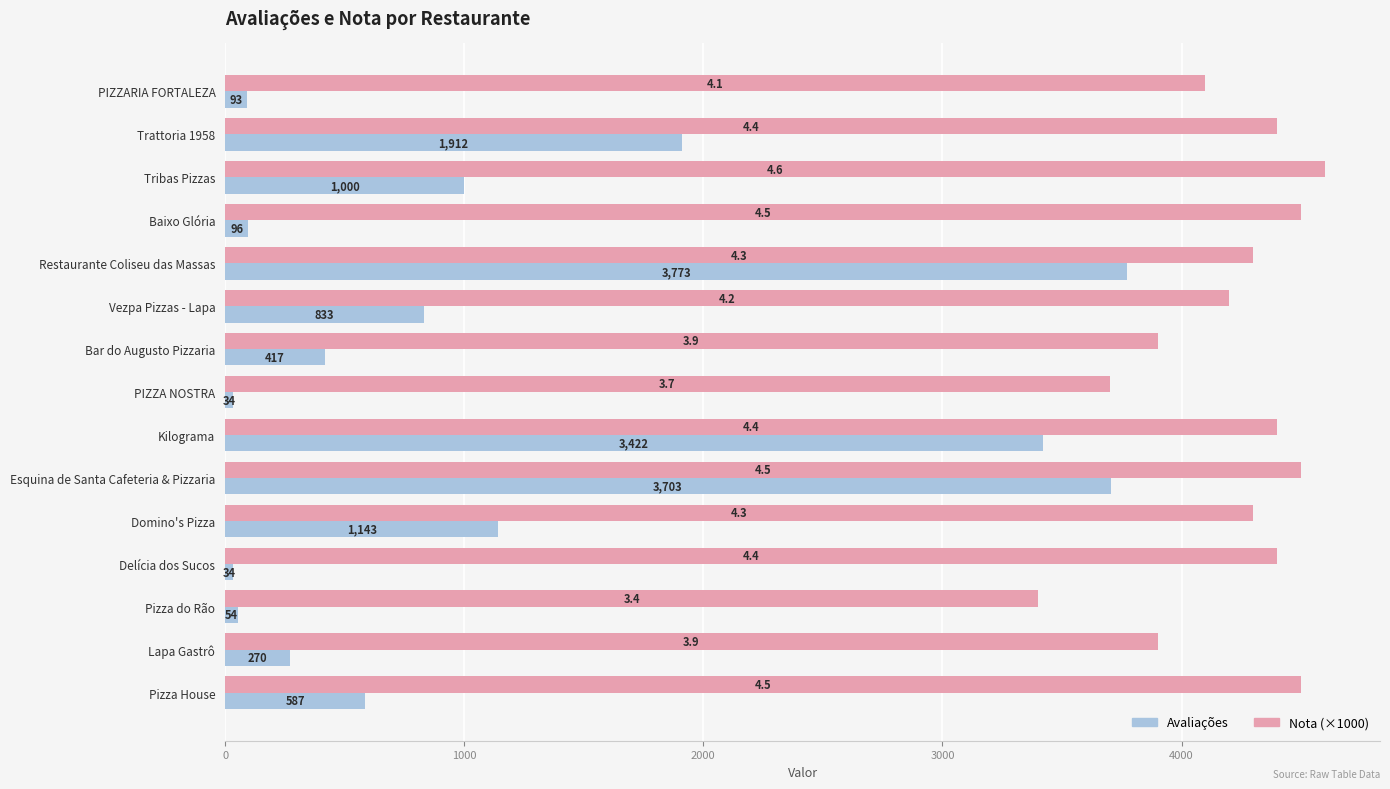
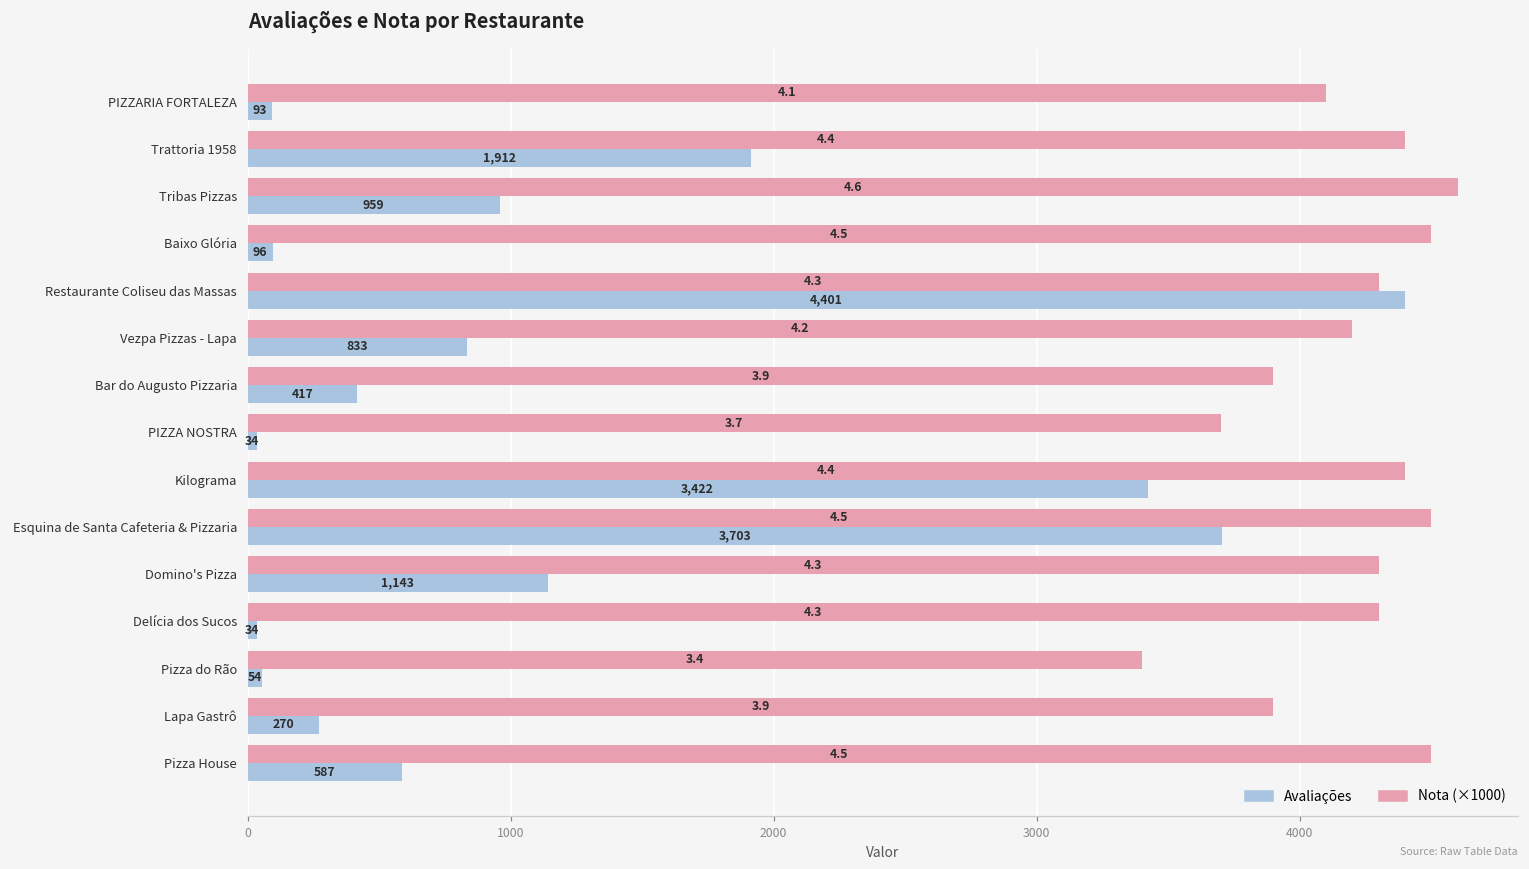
  {
    "Avaliações": {
      "PIZZARIA FORTALEZA": "93",
      "Trattoria 1958": "1,912",
-     "Tribas Pizzas": "1,000",
+     "Tribas Pizzas": "959",
      "Baixo Glória": "96",
-     "Restaurante Coliseu das Massas": "3,773",
+     "Restaurante Coliseu das Massas": "4,401",
      "Vezpa Pizzas - Lapa": "833",
      "Bar do Augusto Pizzaria": "417",
      "PIZZA NOSTRA": "34",
      "Kilograma": "3,422",
      "Esquina de Santa Cafeteria & Pizzaria": "3,703",
      "Domino's Pizza": "1,143",
      "Delícia dos Sucos": "34",
      "Pizza do Rão": "54",
      "Lapa Gastrô": "270",
      "Pizza House": "587"
    },
    "Nota (×1000)": {
-     "Delícia dos Sucos": "4.4"
+     "Delícia dos Sucos": "4.3"
    }
  }
